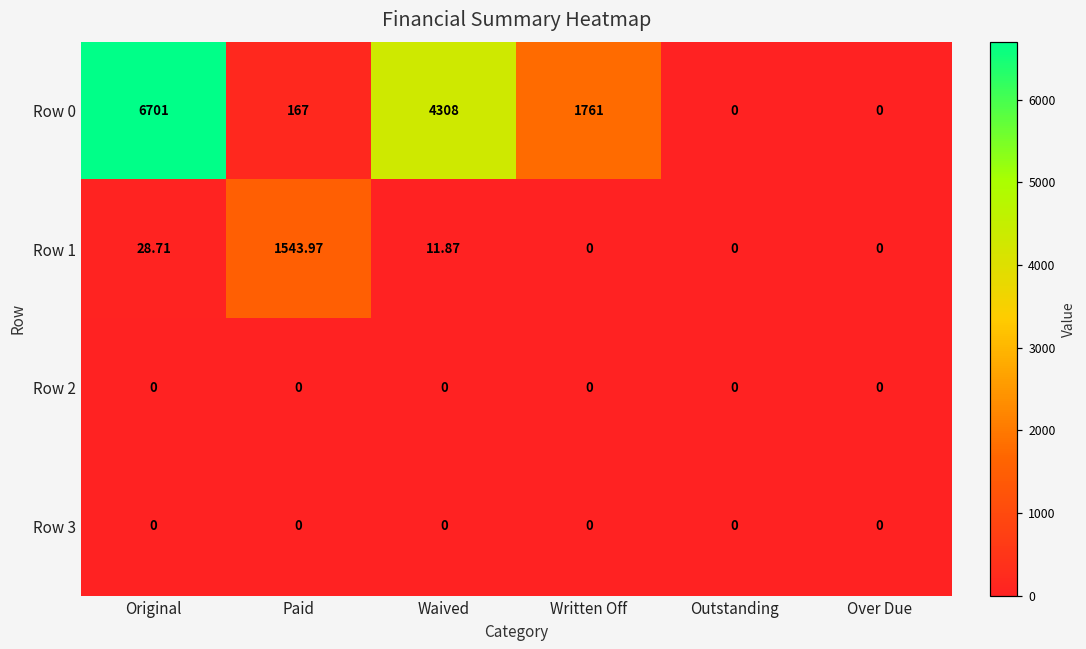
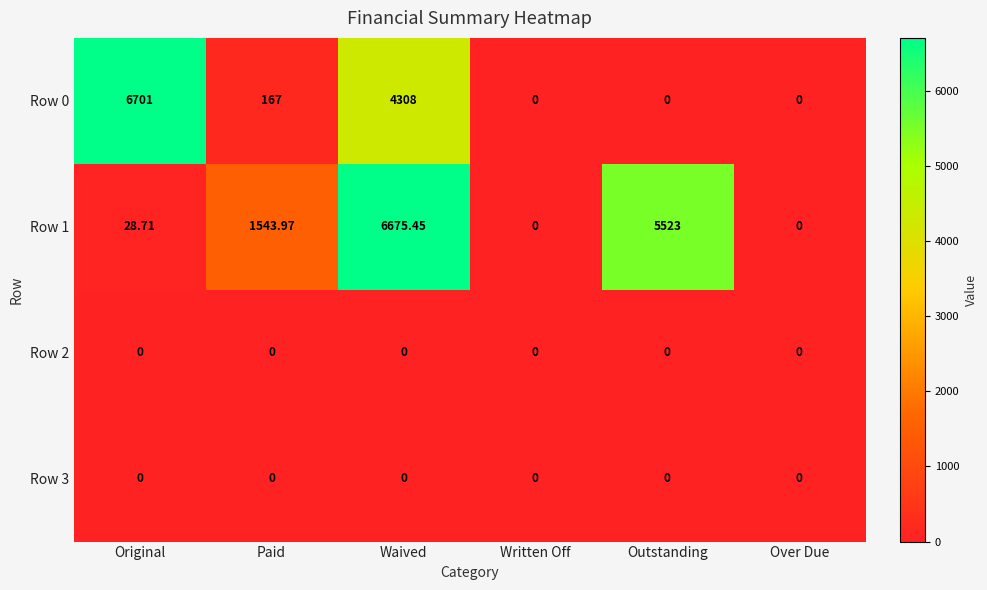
  {
    "Row 0": {
      "Original": 6701,
      "Paid": 167,
      "Waived": 4308,
-     "Written Off": 1761,
+     "Written Off": 0,
      "Outstanding": 0,
      "Over Due": 0
    },
    "Row 1": {
      "Original": 28.71,
      "Paid": 1543.97,
-     "Waived": 11.87,
+     "Waived": 6675.45,
      "Written Off": 0,
-     "Outstanding": 0,
+     "Outstanding": 5523,
      "Over Due": 0
    },
    "Row 2": {
      "Original": 0,
      "Paid": 0,
      "Waived": 0,
      "Written Off": 0,
      "Outstanding": 0,
      "Over Due": 0
    },
    "Row 3": {
      "Original": 0,
      "Paid": 0,
      "Waived": 0,
      "Written Off": 0,
      "Outstanding": 0,
      "Over Due": 0
    }
  }
